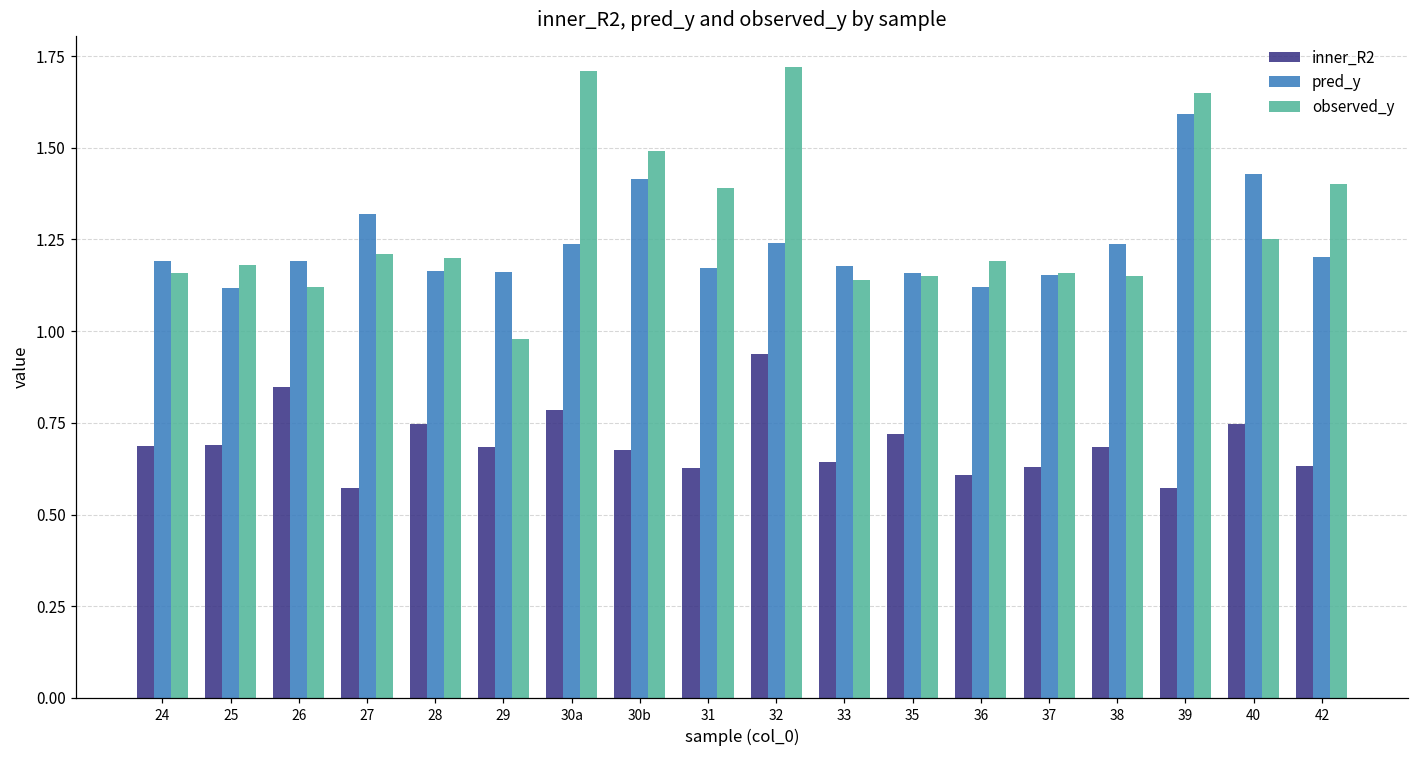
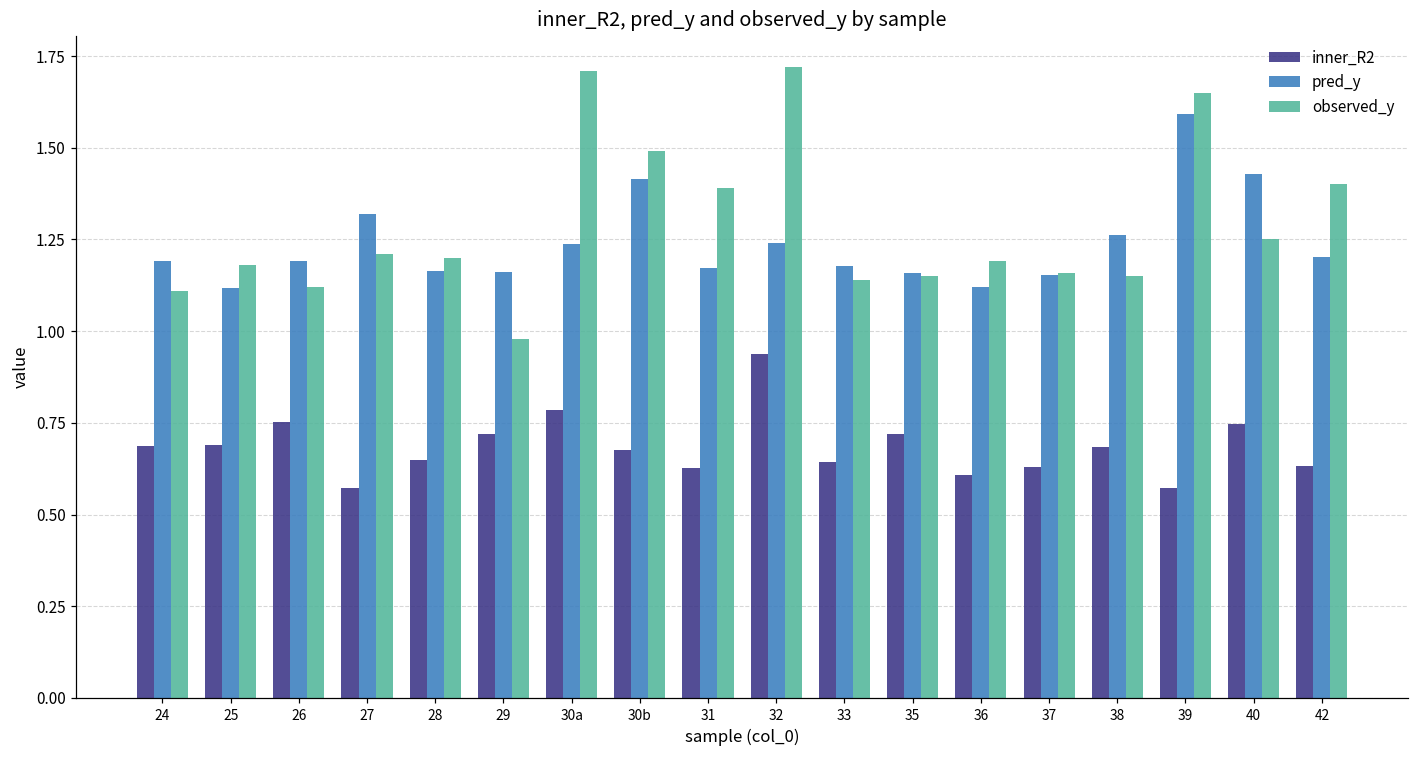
  {
    "inner_R2": {
      "24": 0.69,
      "25": 0.69,
-     "26": 0.85,
+     "26": 0.75,
      "27": 0.57,
-     "28": 0.75,
-     "29": 0.69,
+     "28": 0.65,
+     "29": 0.72,
      "30a": 0.79,
      "30b": 0.68,
      "31": 0.63,
      "32": 0.94,
      "33": 0.64,
      "35": 0.72,
      "36": 0.61,
      "37": 0.63,
      "38": 0.69,
      "39": 0.57,
      "40": 0.75,
      "42": 0.63
    },
    "pred_y": {
      "24": 1.19,
      "25": 1.12,
      "26": 1.19,
      "27": 1.32,
      "28": 1.16,
      "29": 1.16,
      "30a": 1.24,
      "30b": 1.42,
      "31": 1.17,
      "32": 1.24,
      "33": 1.18,
      "35": 1.16,
      "36": 1.12,
      "37": 1.15,
-     "38": 1.24,
+     "38": 1.26,
      "39": 1.59,
      "40": 1.43,
      "42": 1.20
    },
    "observed_y": {
-     "24": 1.16,
+     "24": 1.11,
      "25": 1.18,
      "26": 1.12,
      "27": 1.21,
      "28": 1.20,
      "29": 0.98,
      "30a": 1.71,
      "30b": 1.49,
      "31": 1.39,
      "32": 1.72,
      "33": 1.14,
      "35": 1.15,
      "36": 1.19,
      "37": 1.16,
      "38": 1.15,
      "39": 1.65,
      "40": 1.25,
      "42": 1.40
    }
  }
